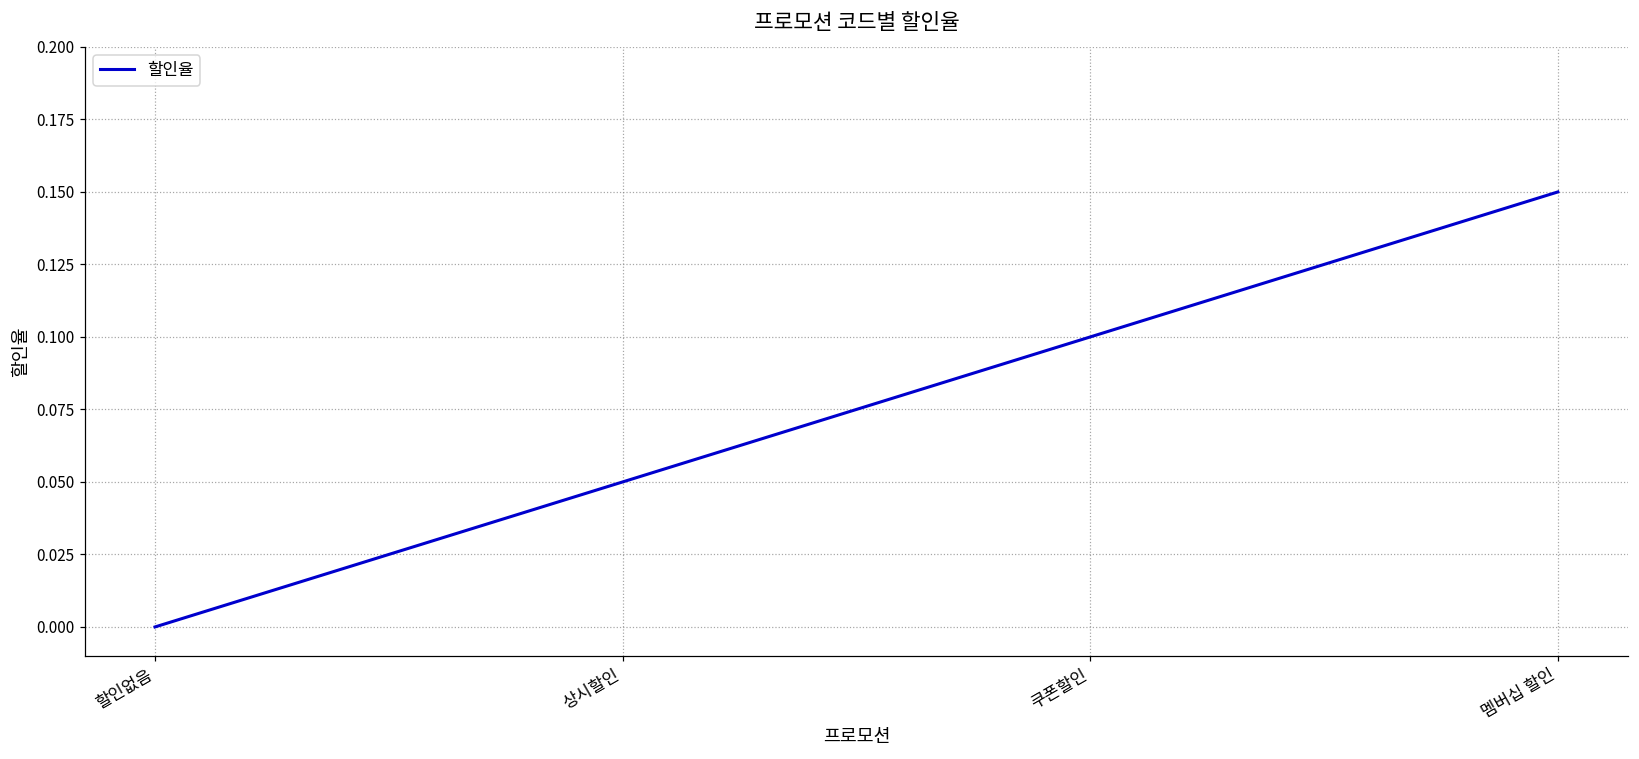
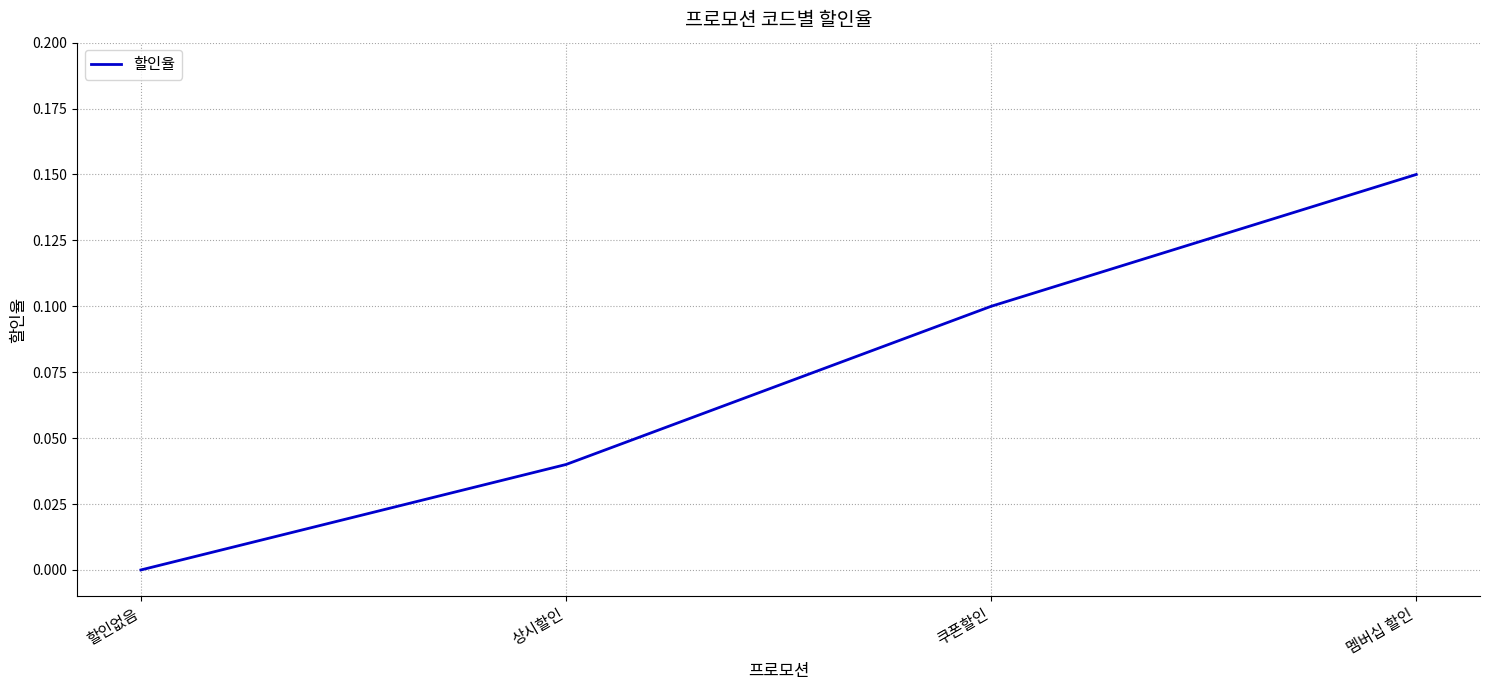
  {
    "할인없음": 0.00,
-   "상시할인": 0.05,
+   "상시할인": 0.04,
    "쿠폰할인": 0.10,
    "멤버십 할인": 0.15
  }
